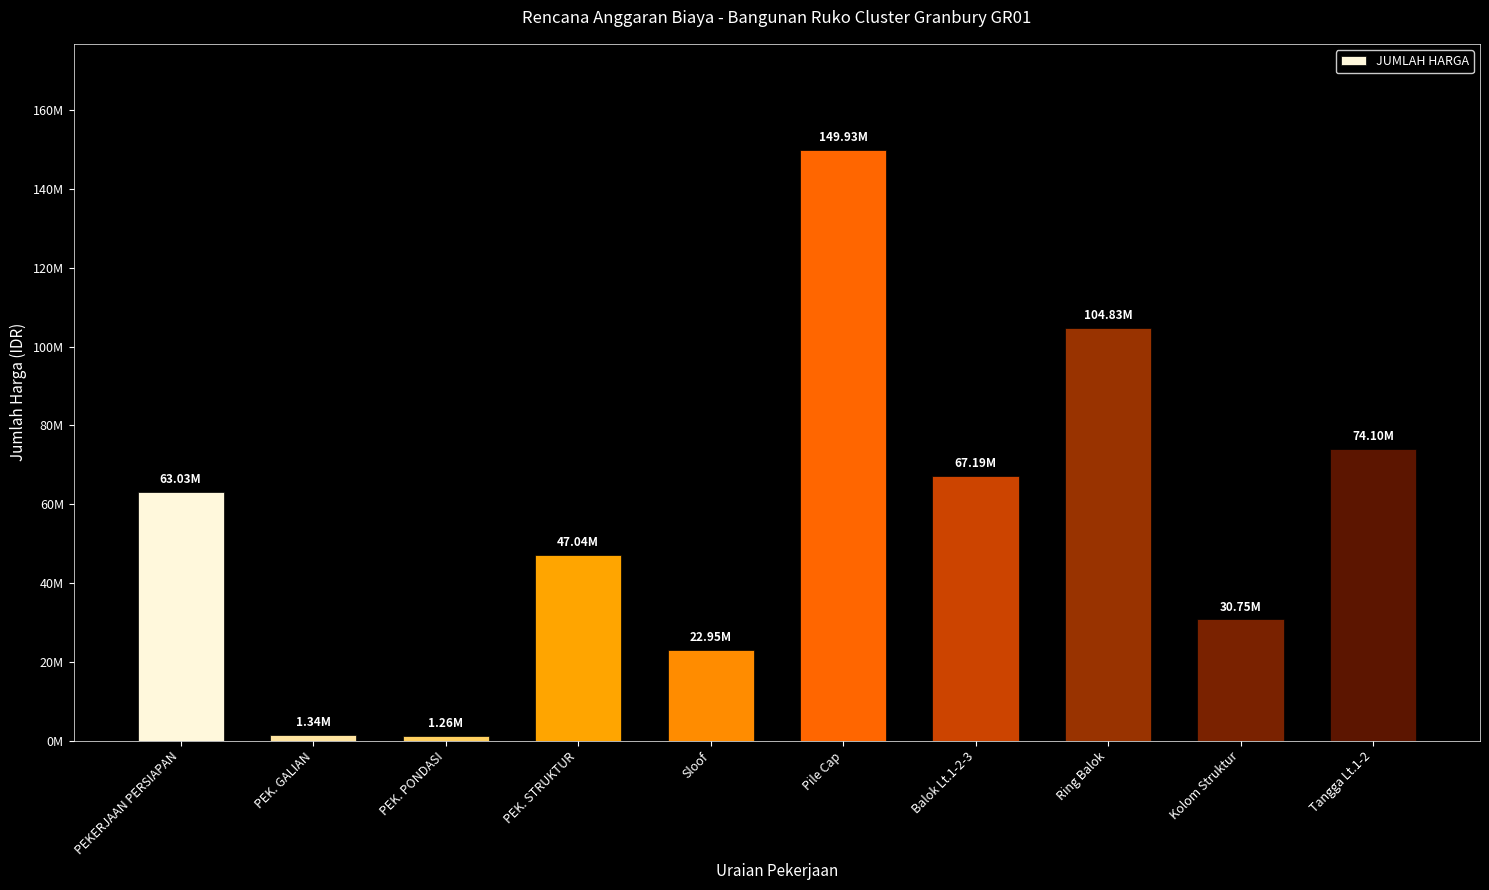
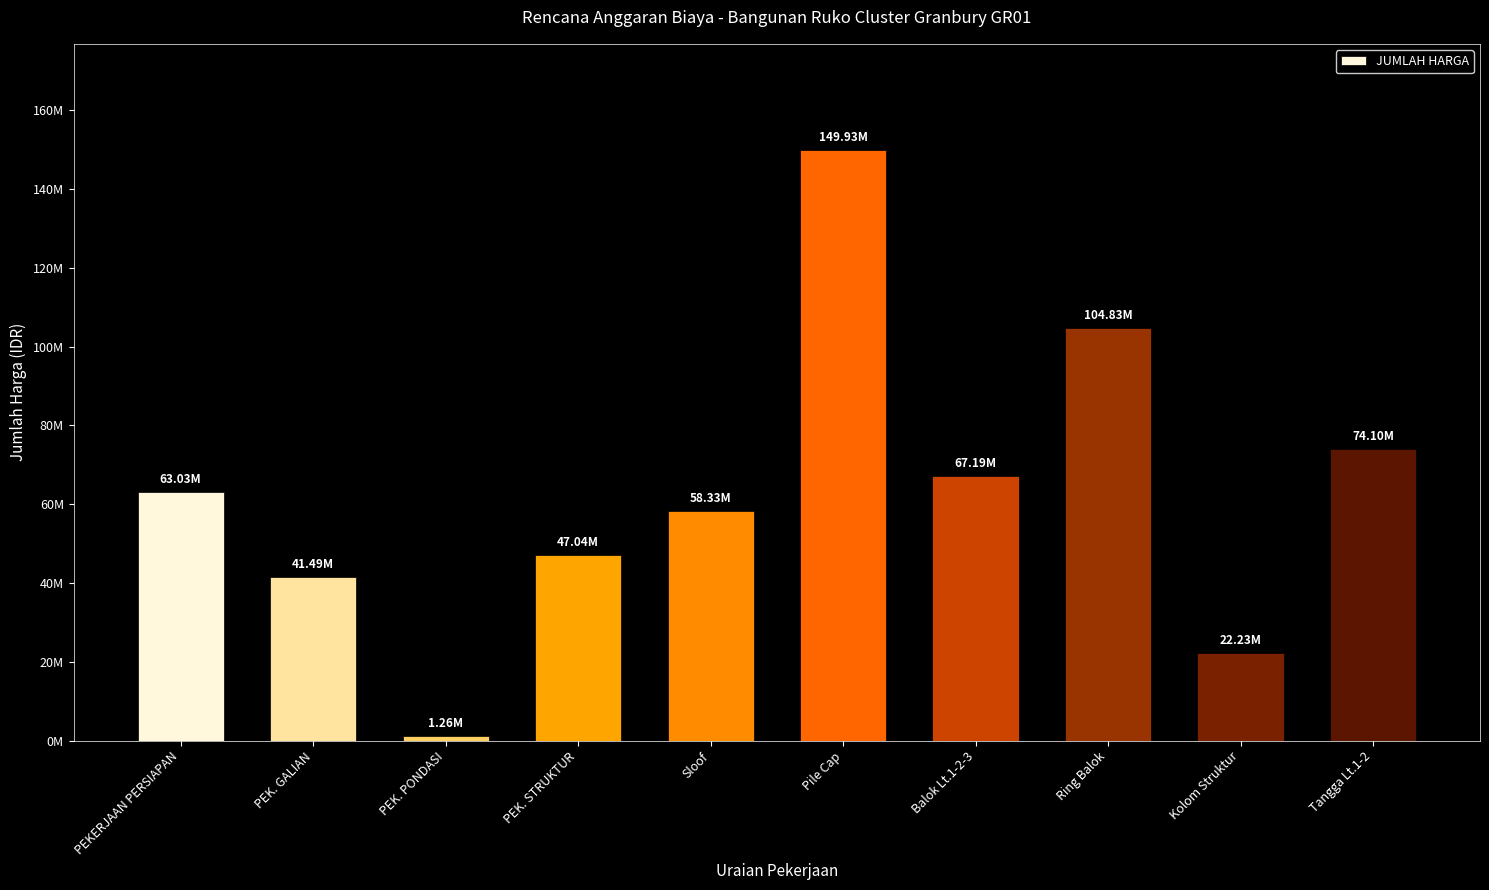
  {
    "PEKERJAAN PERSIAPAN": "63.03M",
-   "PEK. GALIAN": "1.34M",
+   "PEK. GALIAN": "41.49M",
    "PEK. PONDASI": "1.26M",
    "PEK. STRUKTUR": "47.04M",
-   "Sloof": "22.95M",
+   "Sloof": "58.33M",
    "Pile Cap": "149.93M",
    "Balok Lt.1-2-3": "67.19M",
    "Ring Balok": "104.83M",
-   "Kolom Struktur": "30.75M",
+   "Kolom Struktur": "22.23M",
    "Tangga Lt.1-2": "74.10M"
  }
